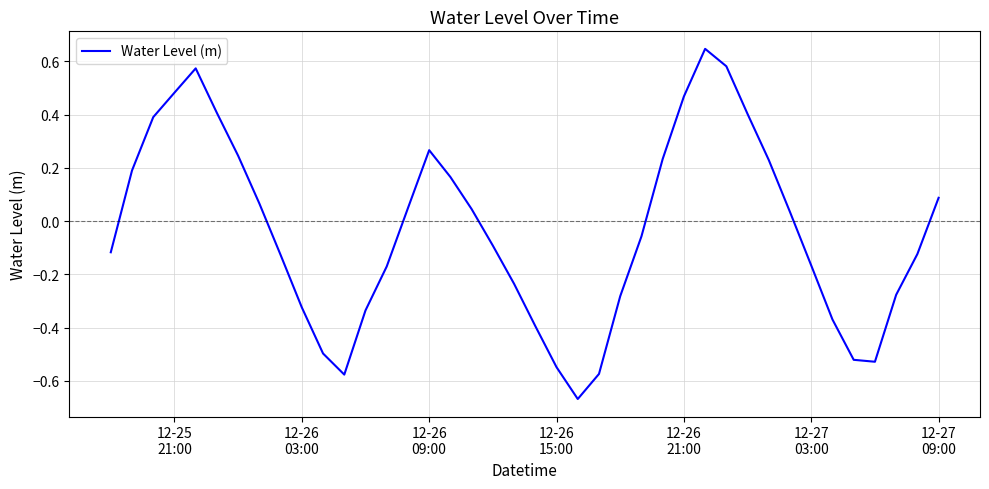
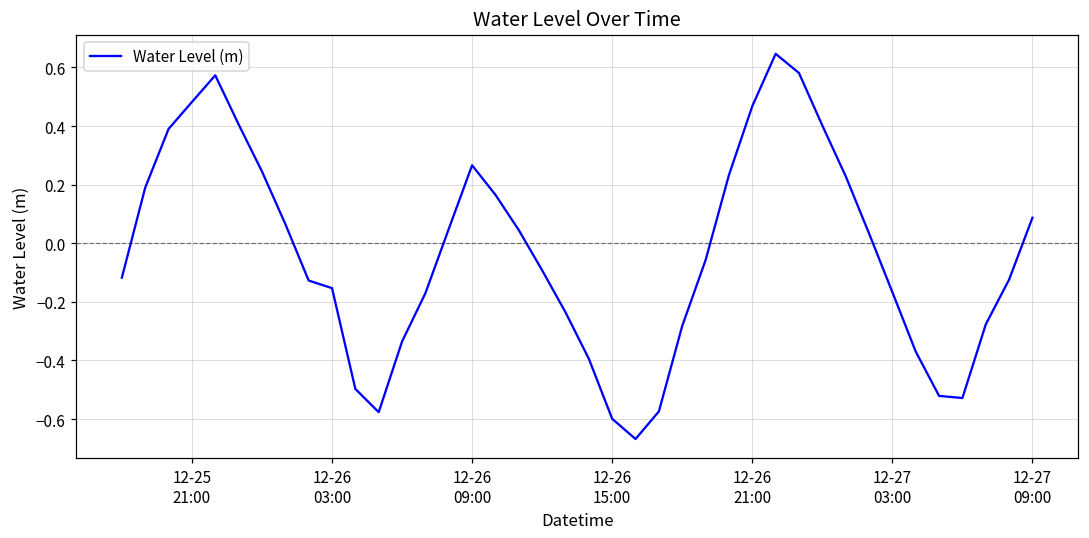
  {
    "12-25 21:00": 0.48,
-   "12-26 03:00": -0.32,
+   "12-26 03:00": -0.15,
    "12-26 09:00": 0.27,
-   "12-26 15:00": -0.55,
+   "12-26 15:00": -0.60,
    "12-26 21:00": 0.47,
    "12-27 03:00": -0.17,
    "12-27 09:00": 0.09
  }
